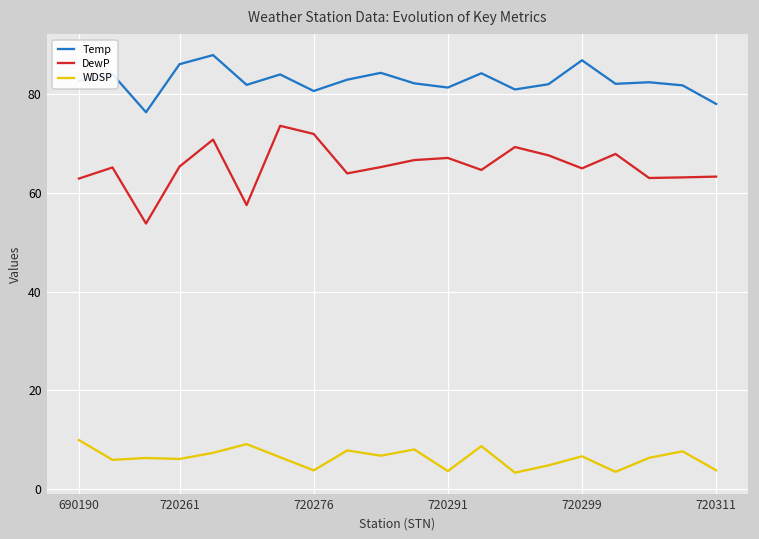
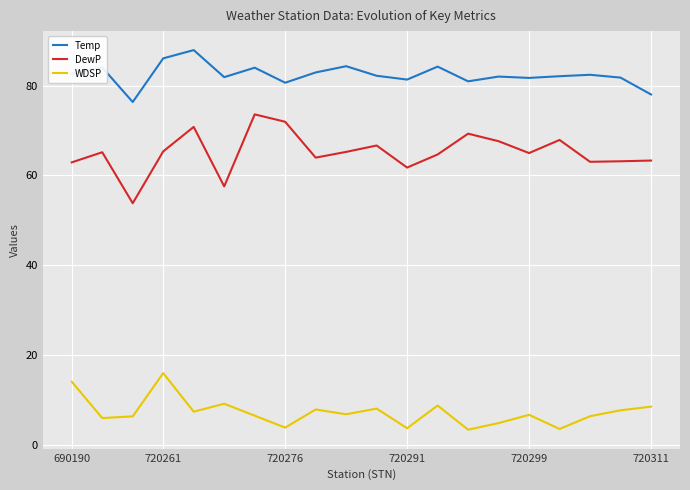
  {
    "Temp": {
      "720261": 86,
      "720276": 81,
      "720291": 81,
-     "720299": 87,
+     "720299": 82,
      "720311": 78
    },
    "DewP": {
      "690190": 63,
      "720261": 65,
      "720276": 72,
-     "720291": 67,
+     "720291": 62,
      "720299": 65,
      "720311": 63
    },
    "WDSP": {
-     "690190": 10,
-     "720261": 6,
+     "690190": 14,
+     "720261": 16,
      "720276": 4,
      "720291": 4,
      "720299": 7,
-     "720311": 4
+     "720311": 8
    }
  }
